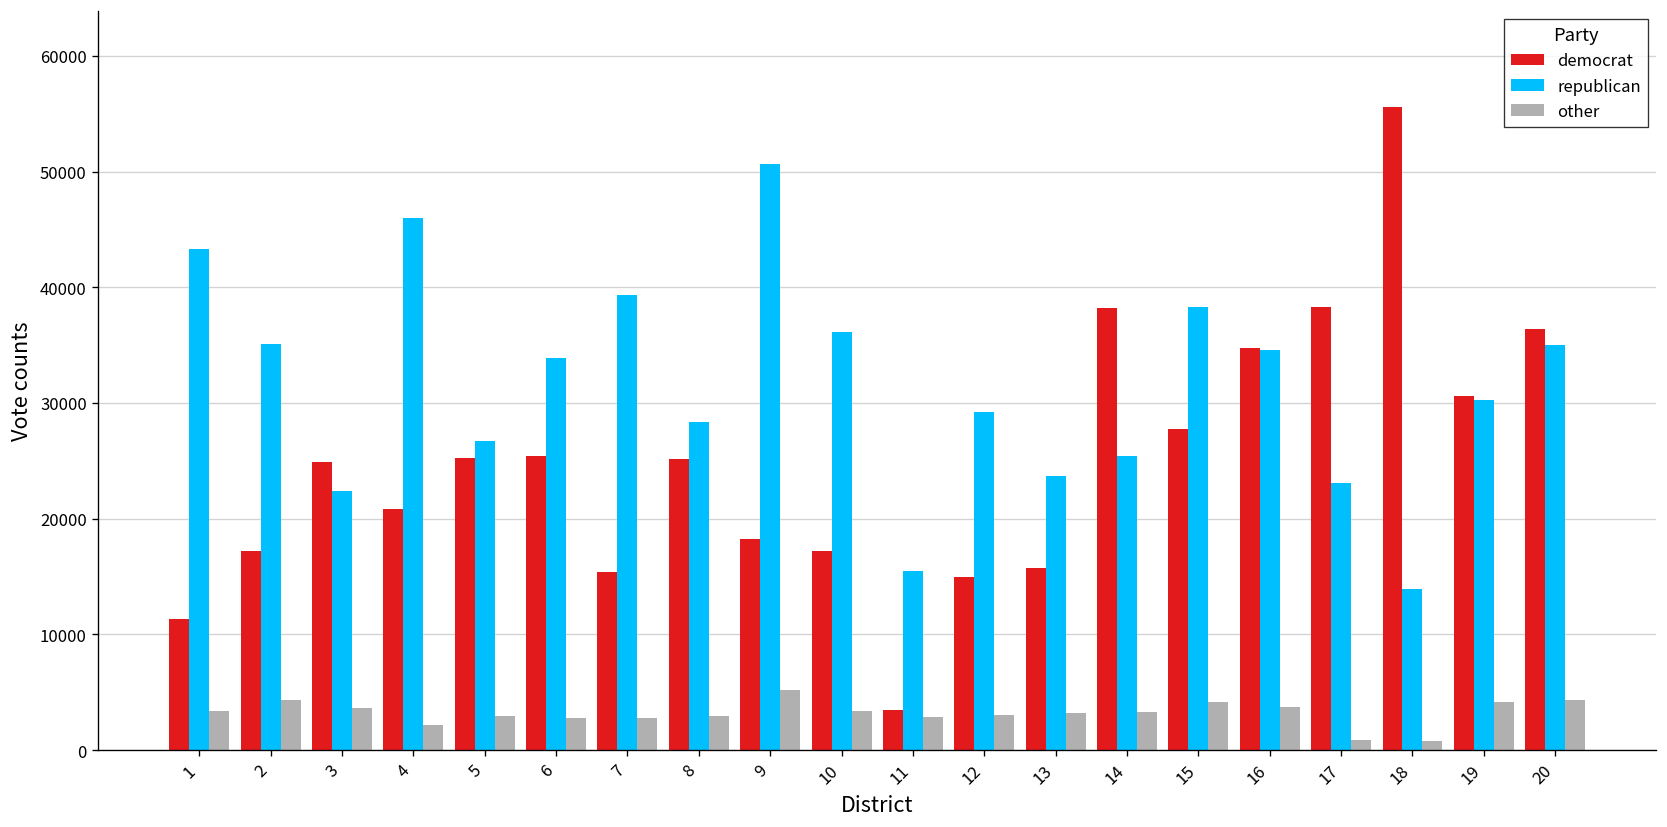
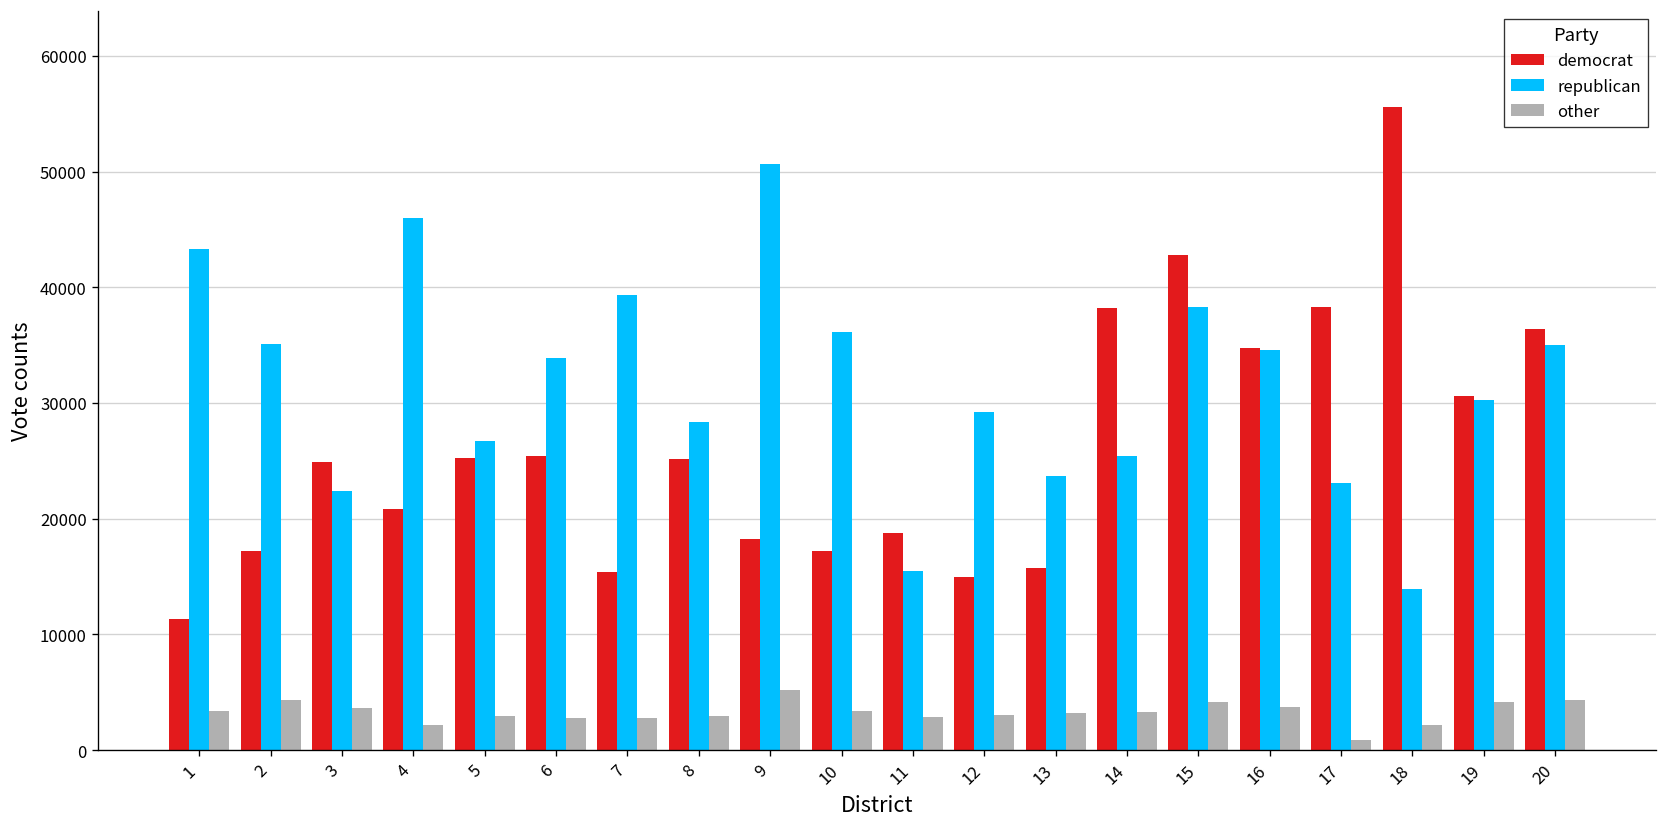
  {
    "democrat": {
      "1": 11000,
      "2": 17000,
      "3": 25000,
      "4": 21000,
      "5": 25000,
      "6": 25000,
      "7": 15000,
      "8": 25000,
      "9": 18000,
      "10": 17000,
-     "11": 3000,
+     "11": 19000,
      "12": 15000,
      "13": 16000,
      "14": 38000,
-     "15": 28000,
+     "15": 43000,
      "16": 35000,
      "17": 38000,
      "18": 56000,
      "19": 31000,
      "20": 36000
    },
    "republican": {
      "1": 43000,
      "2": 35000,
      "3": 22000,
      "4": 46000,
      "5": 27000,
      "6": 34000,
      "7": 39000,
      "8": 28000,
      "9": 51000,
      "10": 36000,
      "11": 15000,
      "12": 29000,
      "13": 24000,
      "14": 25000,
      "15": 38000,
      "16": 35000,
      "17": 23000,
      "18": 14000,
      "19": 30000,
      "20": 35000
    },
    "other": {
      "1": 3000,
      "2": 4000,
      "3": 4000,
      "4": 2000,
      "5": 3000,
      "6": 3000,
      "7": 3000,
      "8": 3000,
      "9": 5000,
      "10": 3000,
      "11": 3000,
      "12": 3000,
      "13": 3000,
      "14": 3000,
      "15": 4000,
      "16": 4000,
      "17": 1000,
-     "18": 1000,
+     "18": 2000,
      "19": 4000,
      "20": 4000
    }
  }
